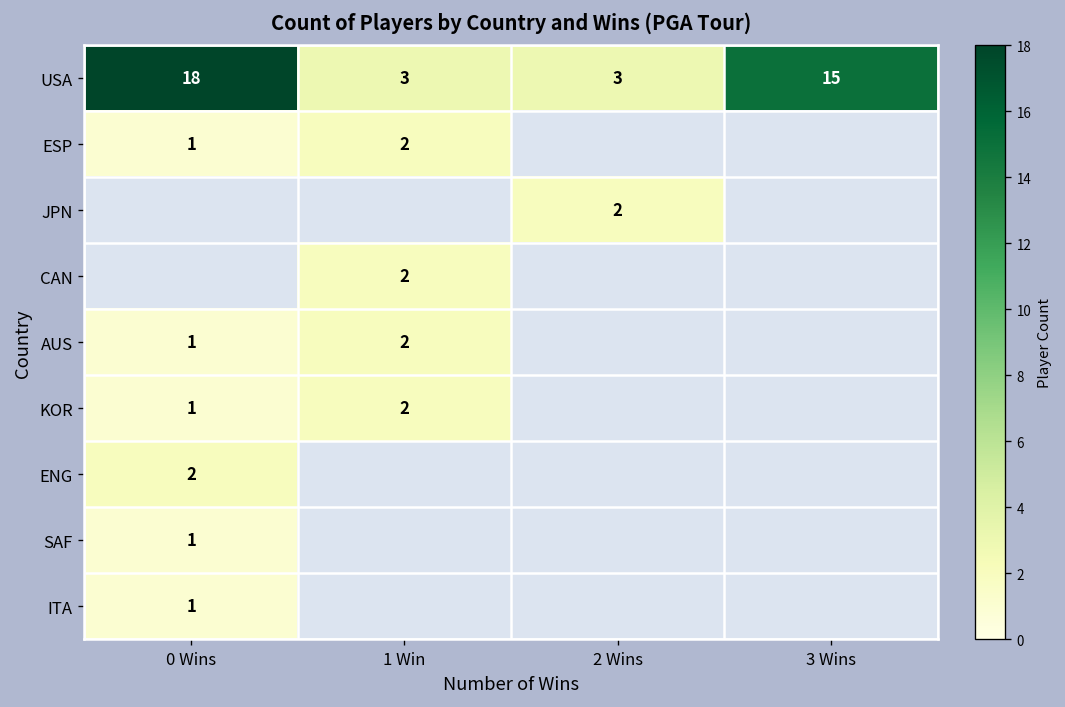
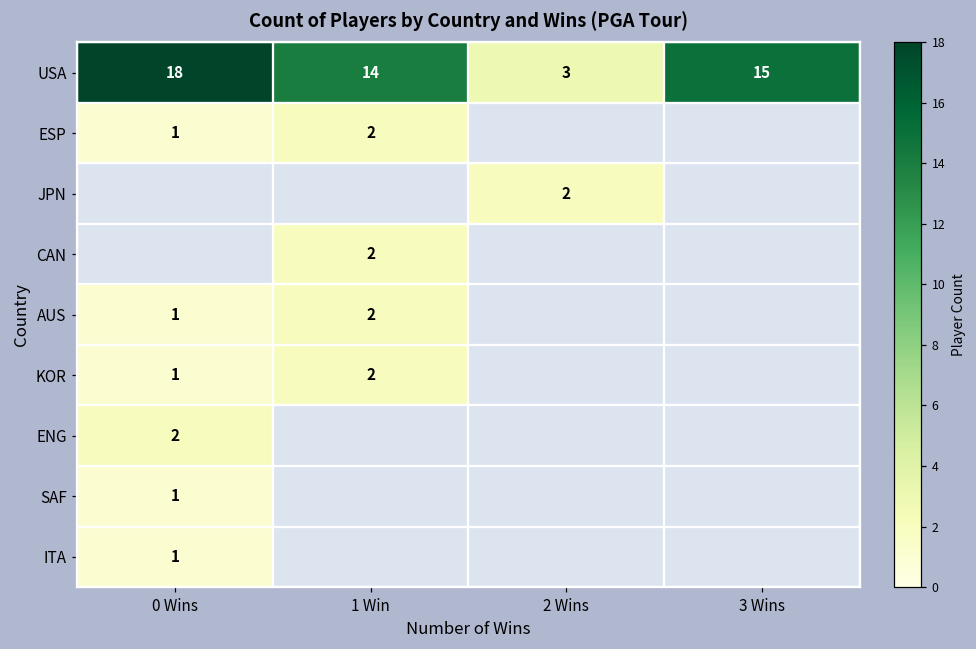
  {
    "USA": {
      "0 Wins": 18,
-     "1 Win": 3,
+     "1 Win": 14,
      "2 Wins": 3,
      "3 Wins": 15
    },
    "ESP": {
      "0 Wins": 1,
      "1 Win": 2
    },
    "JPN": {
      "2 Wins": 2
    },
    "CAN": {
      "1 Win": 2
    },
    "AUS": {
      "0 Wins": 1,
      "1 Win": 2
    },
    "KOR": {
      "0 Wins": 1,
      "1 Win": 2
    },
    "ENG": {
      "0 Wins": 2
    },
    "SAF": {
      "0 Wins": 1
    },
    "ITA": {
      "0 Wins": 1
    }
  }
